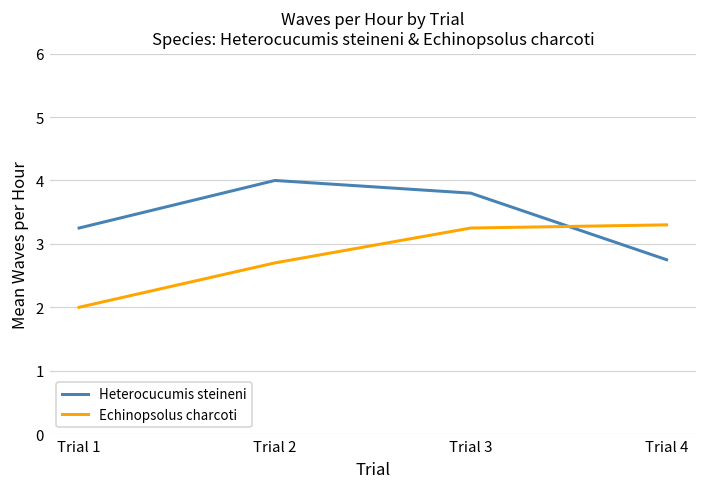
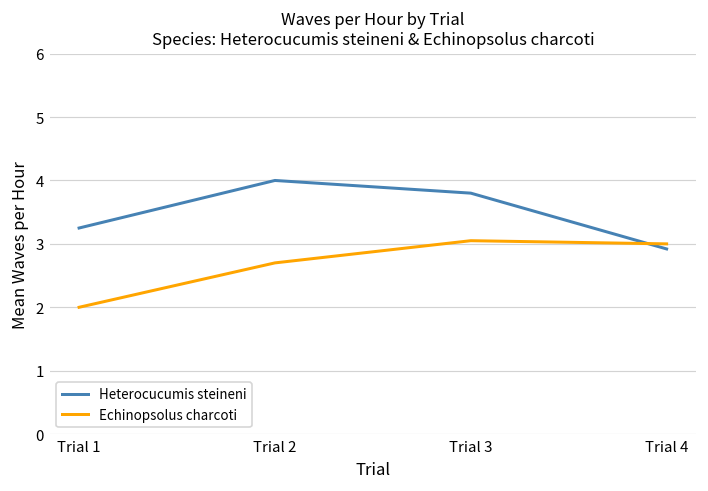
  {
    "Heterocucumis steineni": {
      "Trial 1": 3.3,
      "Trial 2": 4.0,
      "Trial 3": 3.8,
-     "Trial 4": 2.8
+     "Trial 4": 2.9
    },
    "Echinopsolus charcoti": {
      "Trial 1": 2.0,
      "Trial 2": 2.7,
-     "Trial 3": 3.3,
-     "Trial 4": 3.3
+     "Trial 3": 3.1,
+     "Trial 4": 3.0
    }
  }
